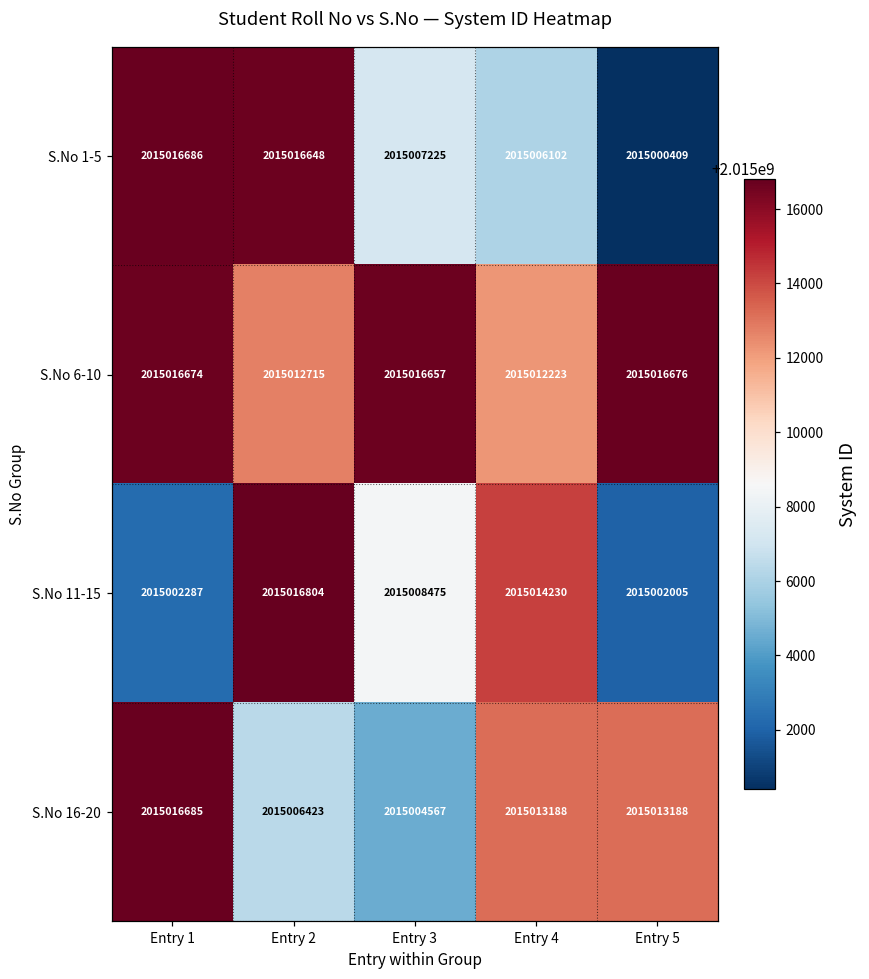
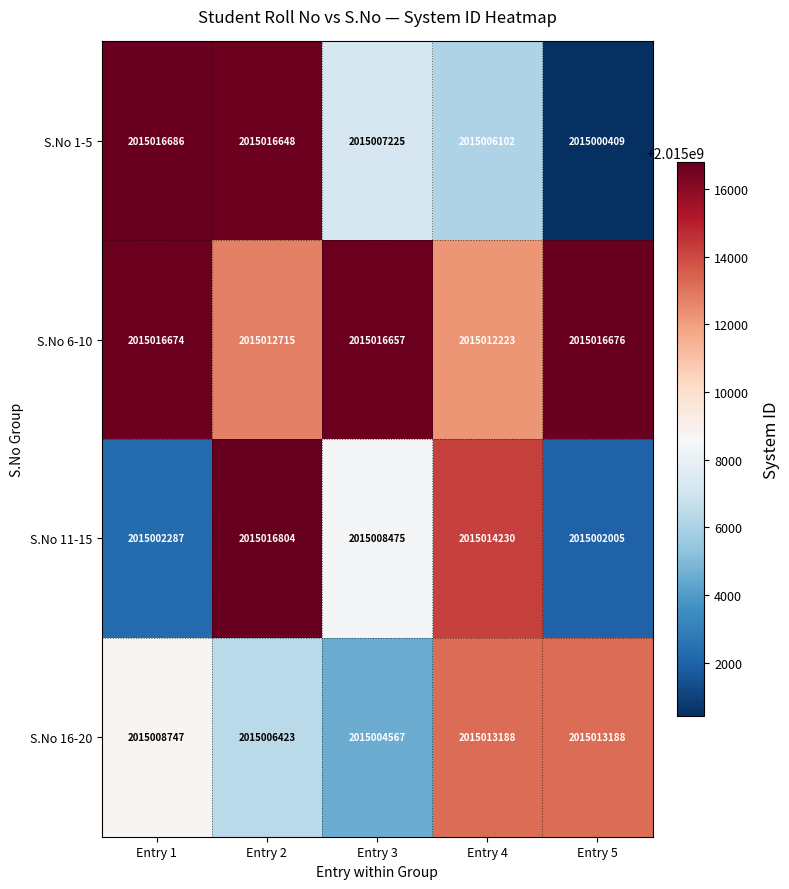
  {
    "S.No 1-5": {
      "Entry 1": 2015016686,
      "Entry 2": 2015016648,
      "Entry 3": 2015007225,
      "Entry 4": 2015006102,
      "Entry 5": 2015000409
    },
    "S.No 6-10": {
      "Entry 1": 2015016674,
      "Entry 2": 2015012715,
      "Entry 3": 2015016657,
      "Entry 4": 2015012223,
      "Entry 5": 2015016676
    },
    "S.No 11-15": {
      "Entry 1": 2015002287,
      "Entry 2": 2015016804,
      "Entry 3": 2015008475,
      "Entry 4": 2015014230,
      "Entry 5": 2015002005
    },
    "S.No 16-20": {
-     "Entry 1": 2015016685,
+     "Entry 1": 2015008747,
      "Entry 2": 2015006423,
      "Entry 3": 2015004567,
      "Entry 4": 2015013188,
      "Entry 5": 2015013188
    }
  }
